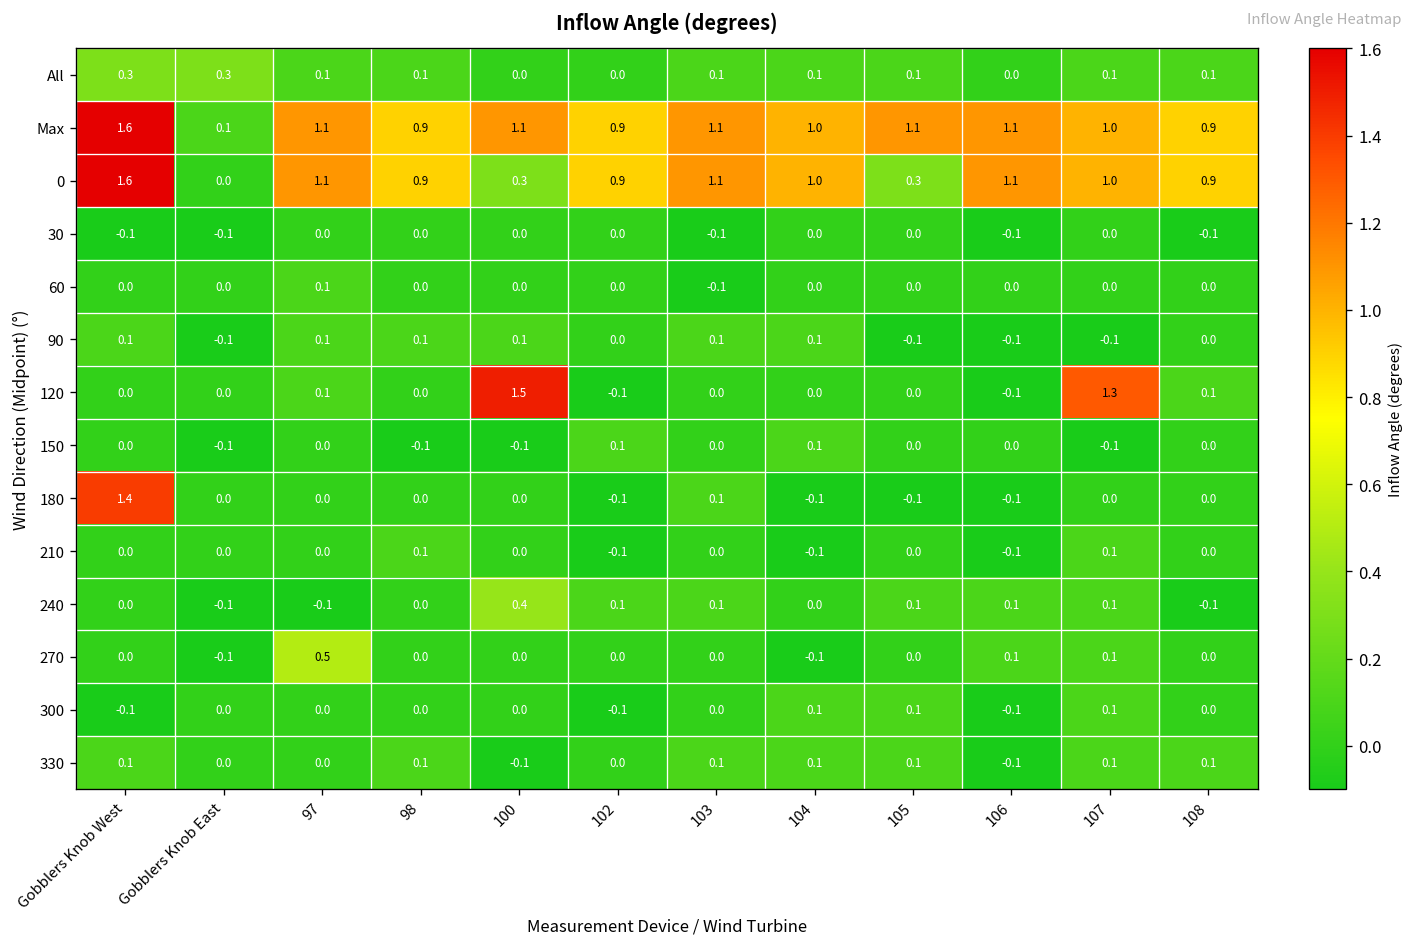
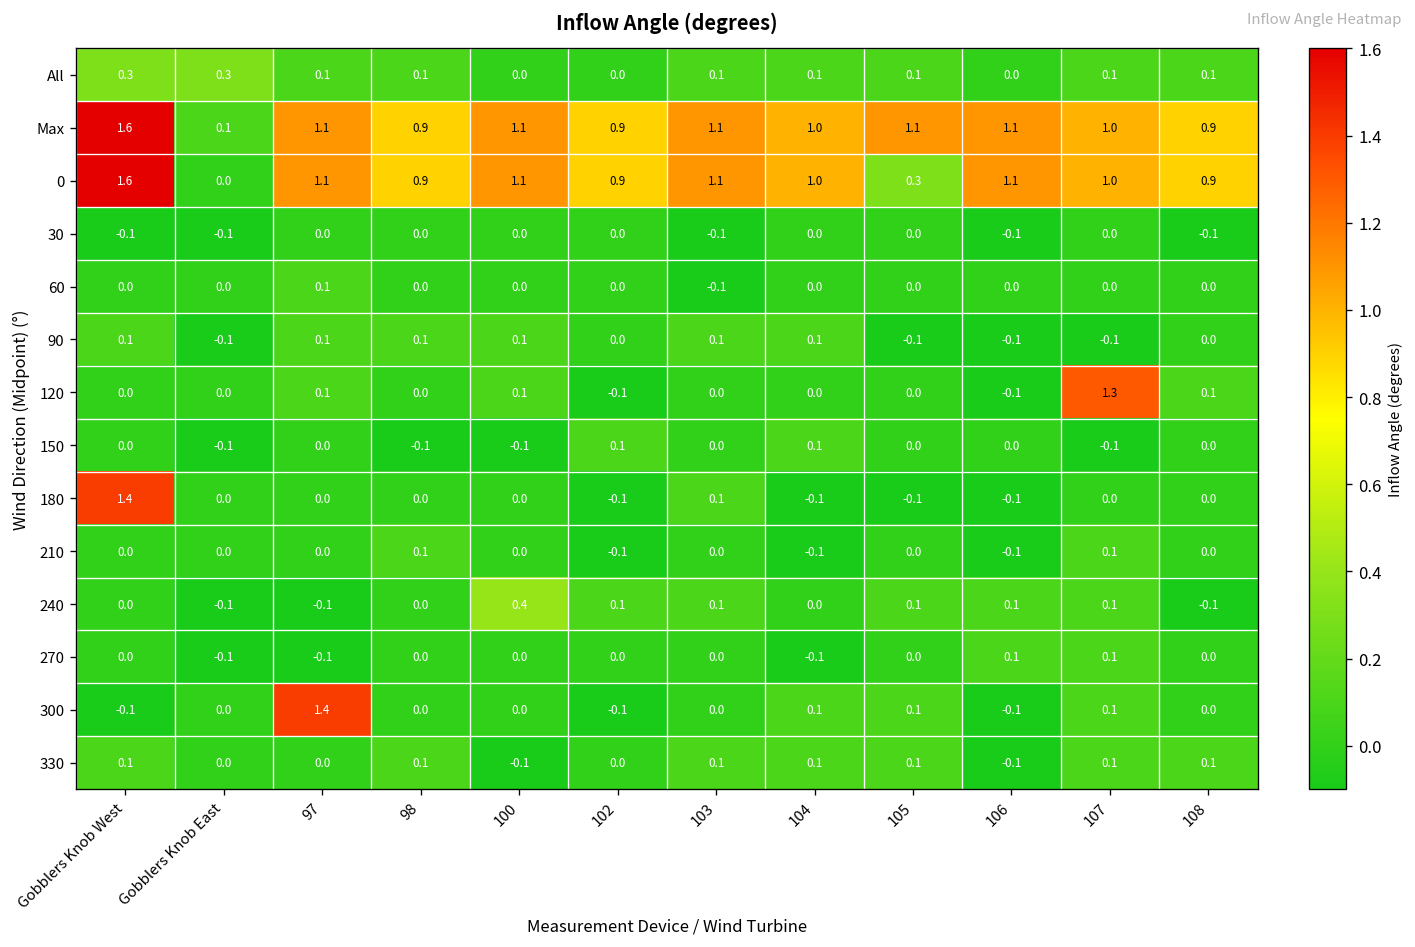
  {
    "All": {
      "Gobblers Knob West": 0.3,
      "Gobblers Knob East": 0.3,
      "97": 0.1,
      "98": 0.1,
      "100": 0.0,
      "102": 0.0,
      "103": 0.1,
      "104": 0.1,
      "105": 0.1,
      "106": 0.0,
      "107": 0.1,
      "108": 0.1
    },
    "Max": {
      "Gobblers Knob West": 1.6,
      "Gobblers Knob East": 0.1,
      "97": 1.1,
      "98": 0.9,
      "100": 1.1,
      "102": 0.9,
      "103": 1.1,
      "104": 1.0,
      "105": 1.1,
      "106": 1.1,
      "107": 1.0,
      "108": 0.9
    },
    "0": {
      "Gobblers Knob West": 1.6,
      "Gobblers Knob East": 0.0,
      "97": 1.1,
      "98": 0.9,
-     "100": 0.3,
+     "100": 1.1,
      "102": 0.9,
      "103": 1.1,
      "104": 1.0,
      "105": 0.3,
      "106": 1.1,
      "107": 1.0,
      "108": 0.9
    },
    "30": {
      "Gobblers Knob West": -0.1,
      "Gobblers Knob East": -0.1,
      "97": 0.0,
      "98": 0.0,
      "100": 0.0,
      "102": 0.0,
      "103": -0.1,
      "104": 0.0,
      "105": 0.0,
      "106": -0.1,
      "107": 0.0,
      "108": -0.1
    },
    "60": {
      "Gobblers Knob West": 0.0,
      "Gobblers Knob East": 0.0,
      "97": 0.1,
      "98": 0.0,
      "100": 0.0,
      "102": 0.0,
      "103": -0.1,
      "104": 0.0,
      "105": 0.0,
      "106": 0.0,
      "107": 0.0,
      "108": 0.0
    },
    "90": {
      "Gobblers Knob West": 0.1,
      "Gobblers Knob East": -0.1,
      "97": 0.1,
      "98": 0.1,
      "100": 0.1,
      "102": 0.0,
      "103": 0.1,
      "104": 0.1,
      "105": -0.1,
      "106": -0.1,
      "107": -0.1,
      "108": 0.0
    },
    "120": {
      "Gobblers Knob West": 0.0,
      "Gobblers Knob East": 0.0,
      "97": 0.1,
      "98": 0.0,
-     "100": 1.5,
+     "100": 0.1,
      "102": -0.1,
      "103": 0.0,
      "104": 0.0,
      "105": 0.0,
      "106": -0.1,
      "107": 1.3,
      "108": 0.1
    },
    "150": {
      "Gobblers Knob West": 0.0,
      "Gobblers Knob East": -0.1,
      "97": 0.0,
      "98": -0.1,
      "100": -0.1,
      "102": 0.1,
      "103": 0.0,
      "104": 0.1,
      "105": 0.0,
      "106": 0.0,
      "107": -0.1,
      "108": 0.0
    },
    "180": {
      "Gobblers Knob West": 1.4,
      "Gobblers Knob East": 0.0,
      "97": 0.0,
      "98": 0.0,
      "100": 0.0,
      "102": -0.1,
      "103": 0.1,
      "104": -0.1,
      "105": -0.1,
      "106": -0.1,
      "107": 0.0,
      "108": 0.0
    },
    "210": {
      "Gobblers Knob West": 0.0,
      "Gobblers Knob East": 0.0,
      "97": 0.0,
      "98": 0.1,
      "100": 0.0,
      "102": -0.1,
      "103": 0.0,
      "104": -0.1,
      "105": 0.0,
      "106": -0.1,
      "107": 0.1,
      "108": 0.0
    },
    "240": {
      "Gobblers Knob West": 0.0,
      "Gobblers Knob East": -0.1,
      "97": -0.1,
      "98": 0.0,
      "100": 0.4,
      "102": 0.1,
      "103": 0.1,
      "104": 0.0,
      "105": 0.1,
      "106": 0.1,
      "107": 0.1,
      "108": -0.1
    },
    "270": {
      "Gobblers Knob West": 0.0,
      "Gobblers Knob East": -0.1,
-     "97": 0.5,
+     "97": -0.1,
      "98": 0.0,
      "100": 0.0,
      "102": 0.0,
      "103": 0.0,
      "104": -0.1,
      "105": 0.0,
      "106": 0.1,
      "107": 0.1,
      "108": 0.0
    },
    "300": {
      "Gobblers Knob West": -0.1,
      "Gobblers Knob East": 0.0,
-     "97": 0.0,
+     "97": 1.4,
      "98": 0.0,
      "100": 0.0,
      "102": -0.1,
      "103": 0.0,
      "104": 0.1,
      "105": 0.1,
      "106": -0.1,
      "107": 0.1,
      "108": 0.0
    },
    "330": {
      "Gobblers Knob West": 0.1,
      "Gobblers Knob East": 0.0,
      "97": 0.0,
      "98": 0.1,
      "100": -0.1,
      "102": 0.0,
      "103": 0.1,
      "104": 0.1,
      "105": 0.1,
      "106": -0.1,
      "107": 0.1,
      "108": 0.1
    }
  }
